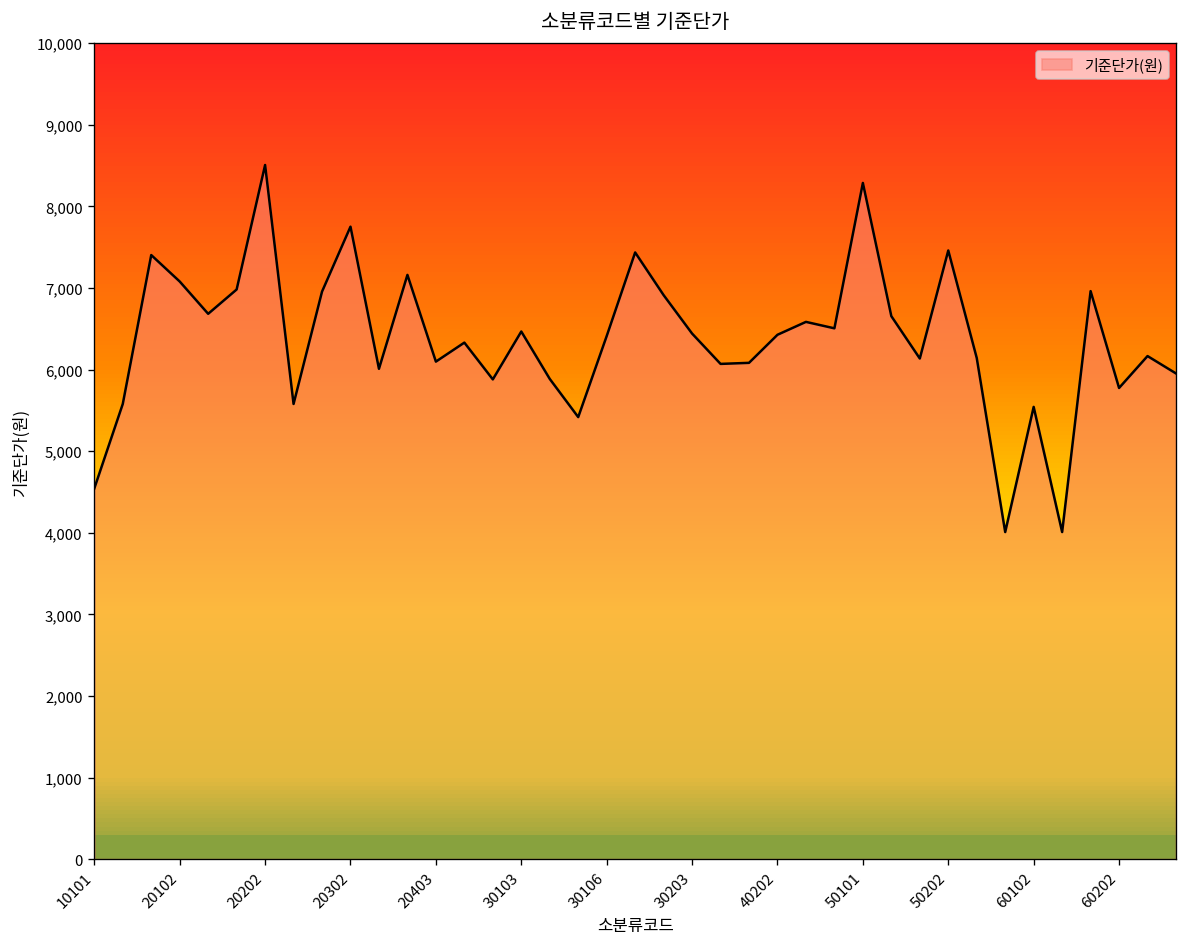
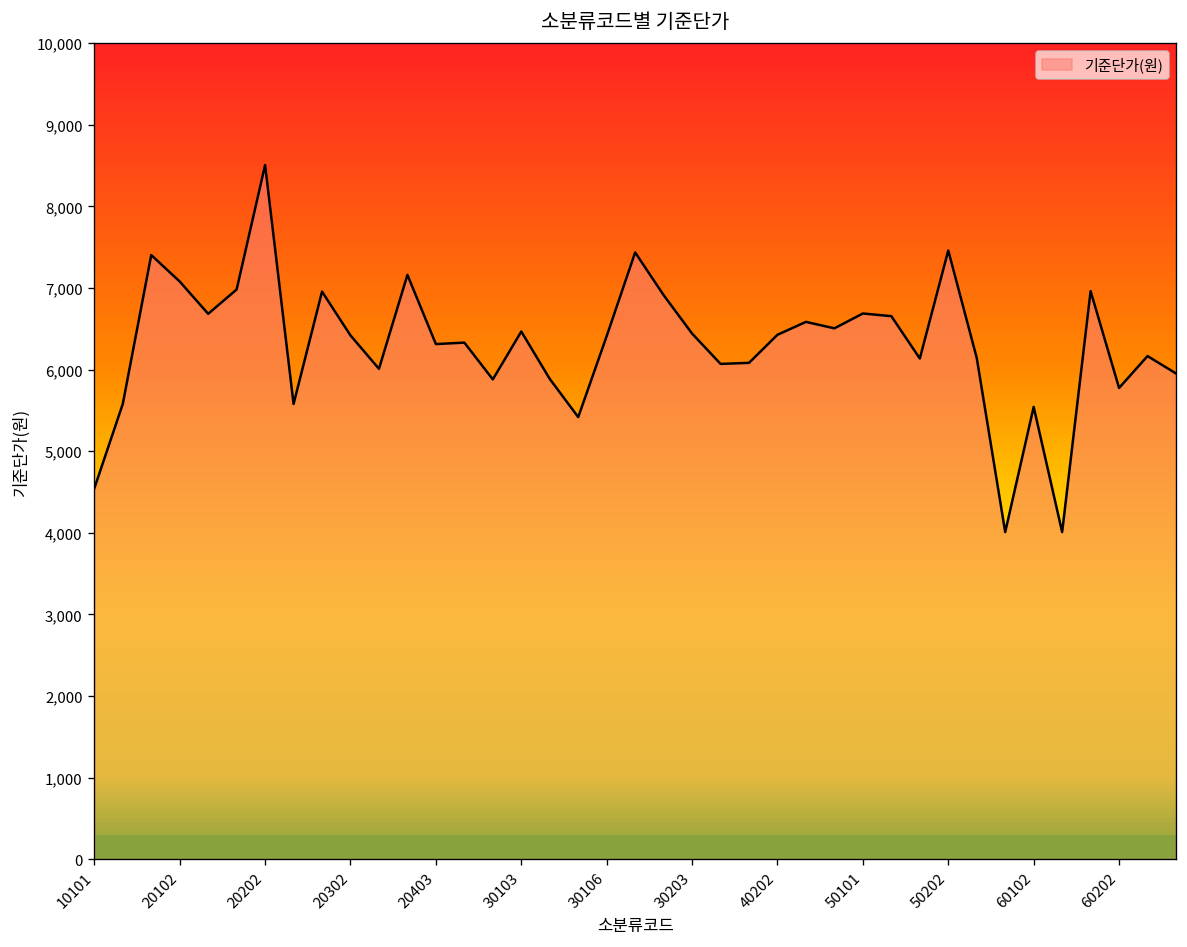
  {
    "10101": "4,500",
    "20102": "7,100",
    "20202": "8,500",
-   "20302": "7,800",
-   "20403": "6,100",
+   "20302": "6,400",
+   "20403": "6,300",
    "30103": "6,500",
    "30106": "6,400",
    "30203": "6,400",
    "40202": "6,400",
-   "50101": "8,300",
+   "50101": "6,700",
    "50202": "7,500",
    "60102": "5,500",
    "60202": "5,800"
  }
